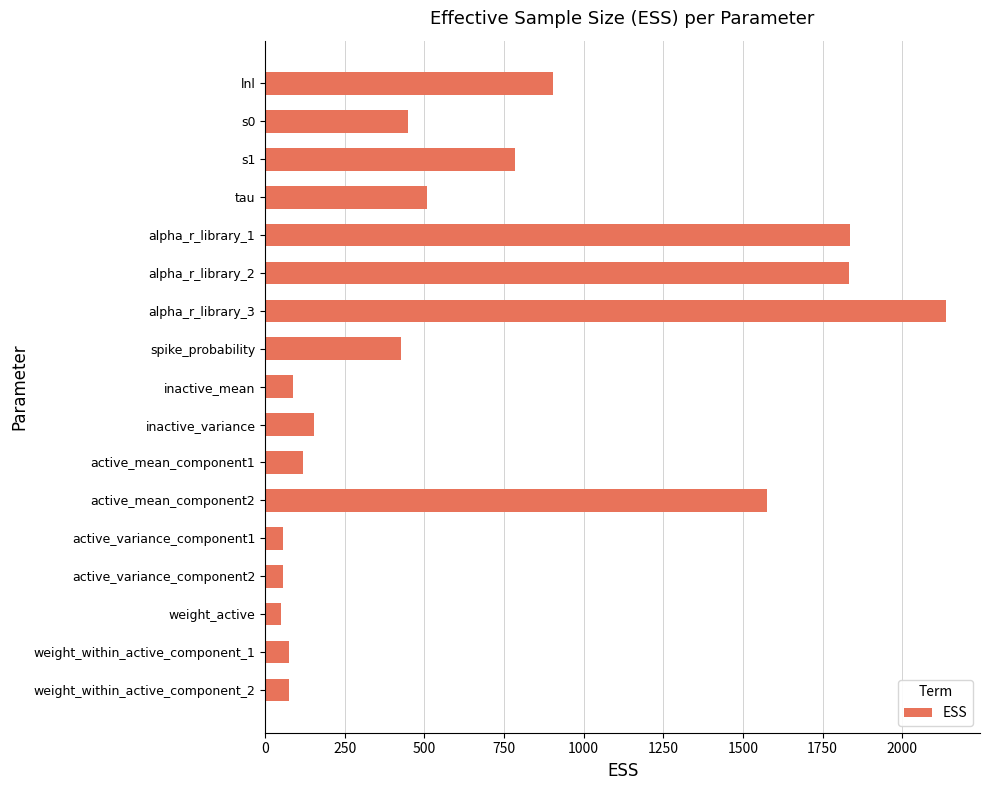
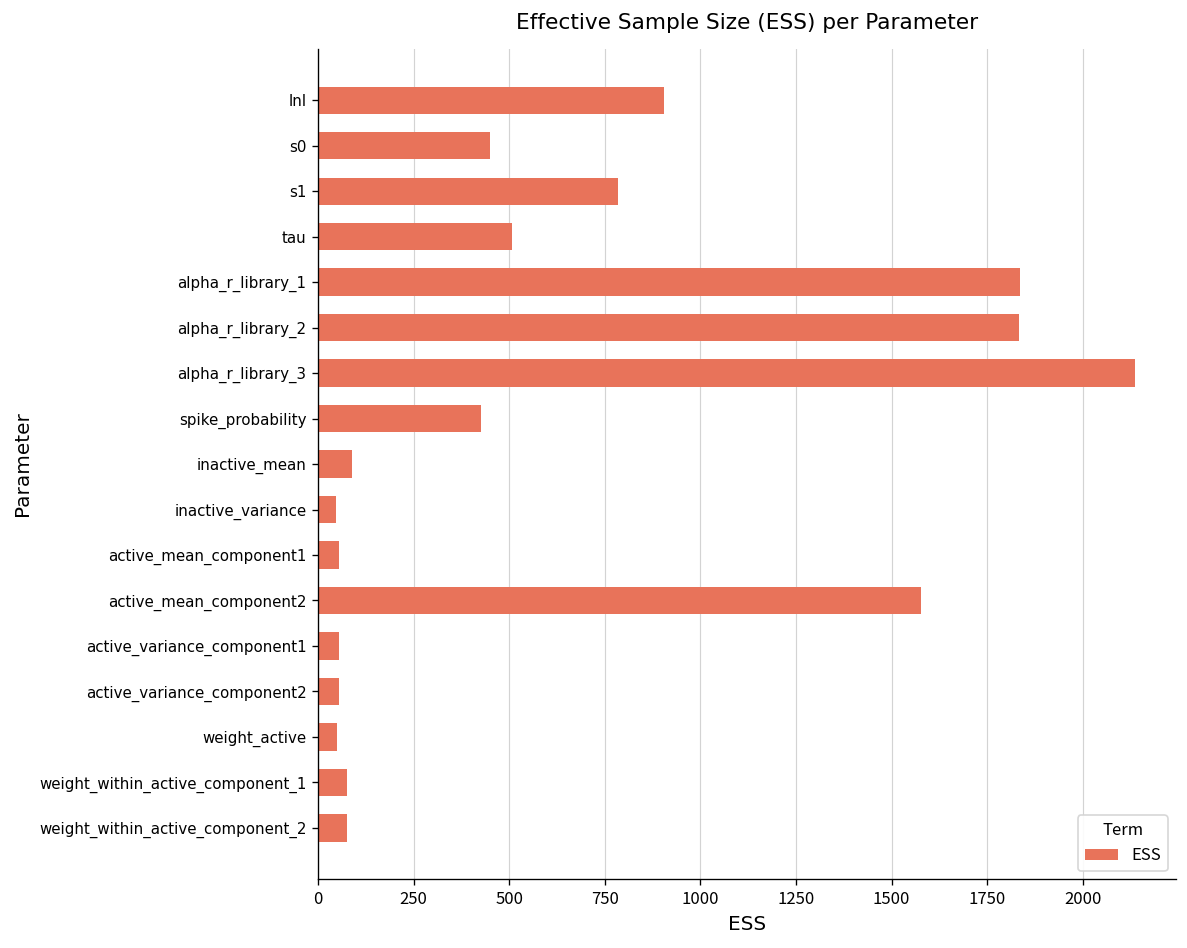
  {
    "lnl": 900,
    "s0": 450,
    "s1": 780,
    "tau": 510,
    "alpha_r_library_1": 1840,
    "alpha_r_library_2": 1830,
    "alpha_r_library_3": 2140,
    "spike_probability": 430,
    "inactive_mean": 90,
-   "inactive_variance": 150,
-   "active_mean_component1": 120,
+   "inactive_variance": 50,
+   "active_mean_component1": 60,
    "active_mean_component2": 1580,
    "active_variance_component1": 50,
    "active_variance_component2": 50,
    "weight_active": 50,
    "weight_within_active_component_1": 80,
    "weight_within_active_component_2": 80
  }
